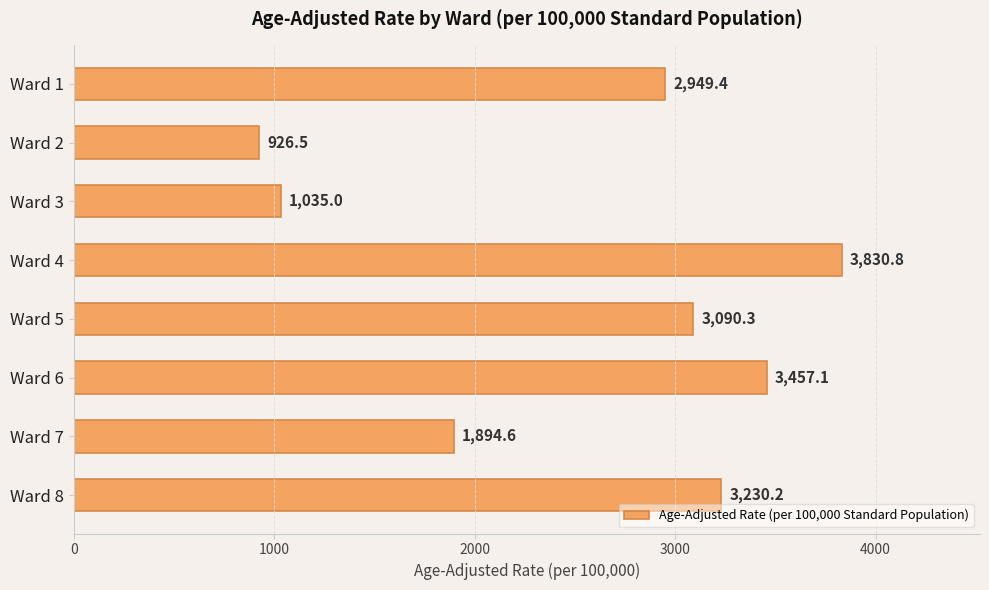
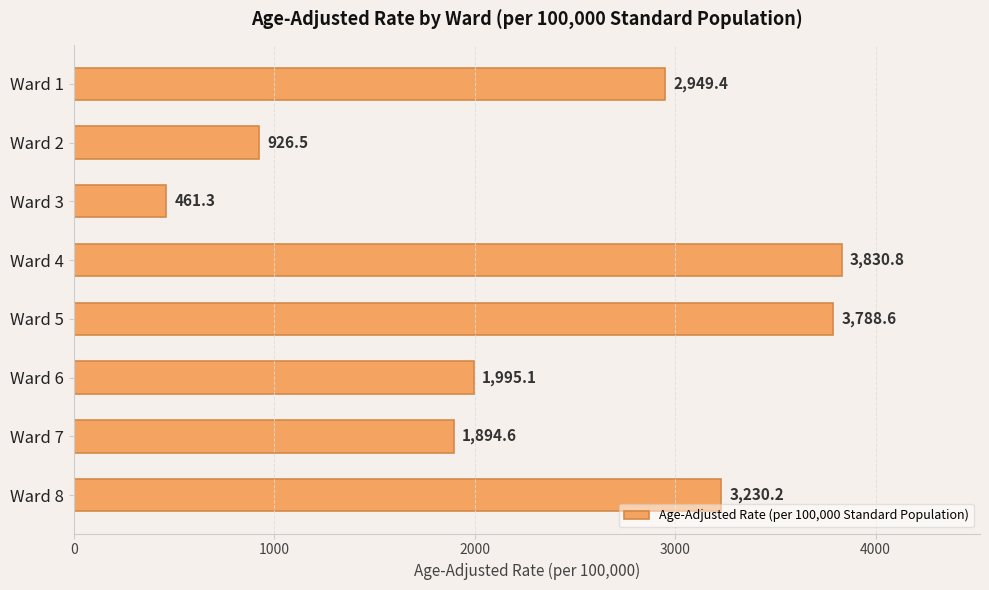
  {
    "Ward 1": "2,949.4",
    "Ward 2": "926.5",
-   "Ward 3": "1,035.0",
+   "Ward 3": "461.3",
    "Ward 4": "3,830.8",
-   "Ward 5": "3,090.3",
-   "Ward 6": "3,457.1",
+   "Ward 5": "3,788.6",
+   "Ward 6": "1,995.1",
    "Ward 7": "1,894.6",
    "Ward 8": "3,230.2"
  }
